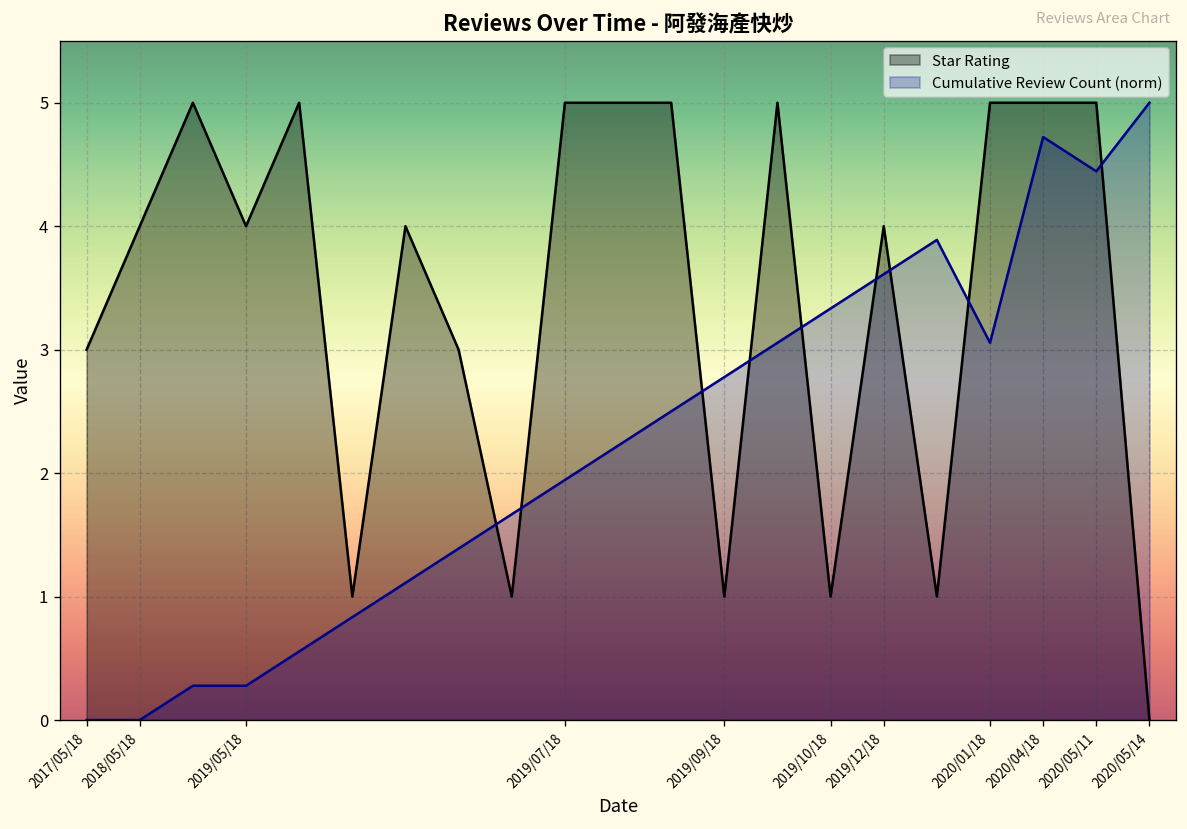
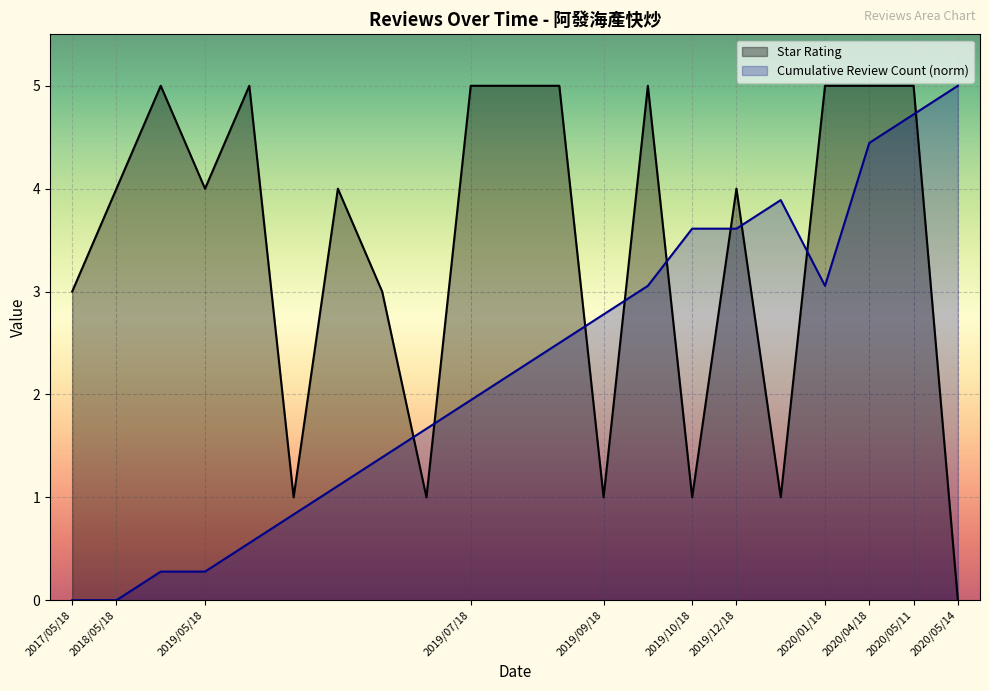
  {
    "Star Rating": {
      "2017/05/18": 3.00,
      "2019/10/18": 1.00,
      "2020/01/18": 5.00,
      "2020/04/18": 5.00,
      "2020/05/11": 5.00,
      "2020/05/14": 0.00
    },
    "Cumulative Review Count (norm)": {
      "2017/05/18": 0.00,
-     "2019/10/18": 3.33,
+     "2019/10/18": 3.61,
      "2020/01/18": 3.06,
-     "2020/04/18": 4.72,
-     "2020/05/11": 4.44,
+     "2020/04/18": 4.44,
+     "2020/05/11": 4.72,
      "2020/05/14": 5.00
    }
  }
